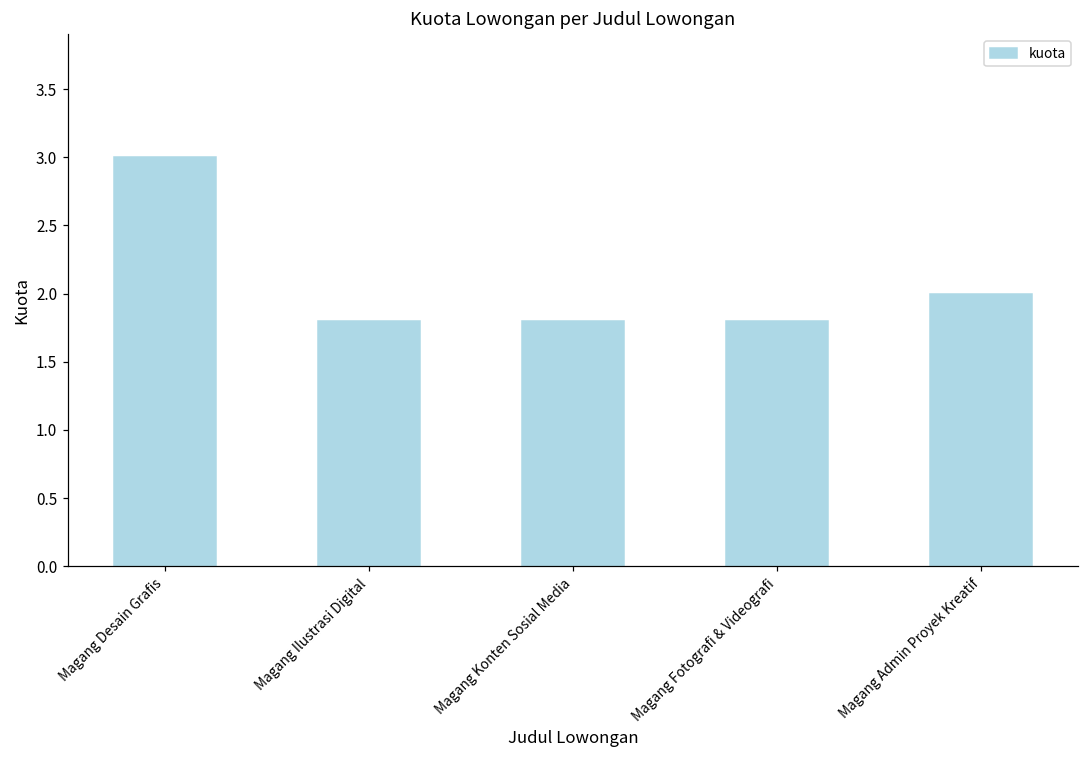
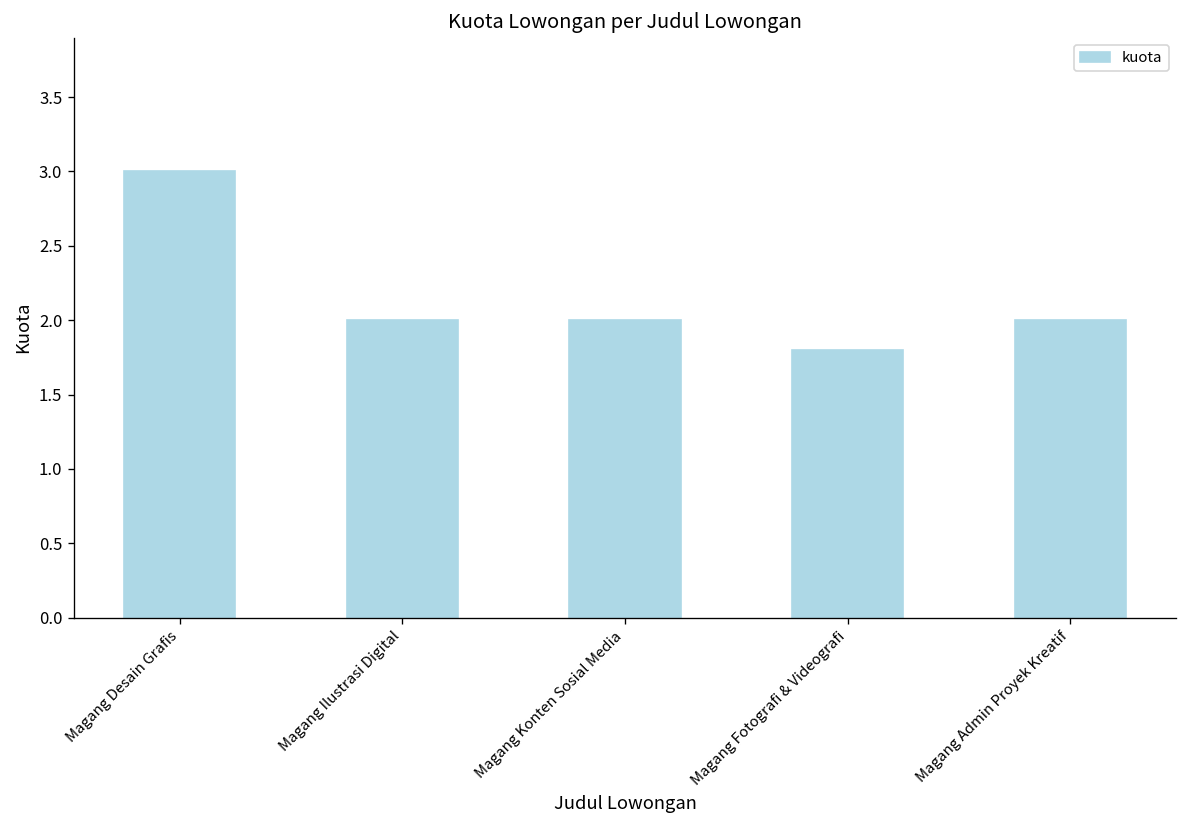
  {
    "Magang Desain Grafis": 3.0,
-   "Magang Ilustrasi Digital": 1.8,
-   "Magang Konten Sosial Media": 1.8,
+   "Magang Ilustrasi Digital": 2.0,
+   "Magang Konten Sosial Media": 2.0,
    "Magang Fotografi & Videografi": 1.8,
    "Magang Admin Proyek Kreatif": 2.0
  }
